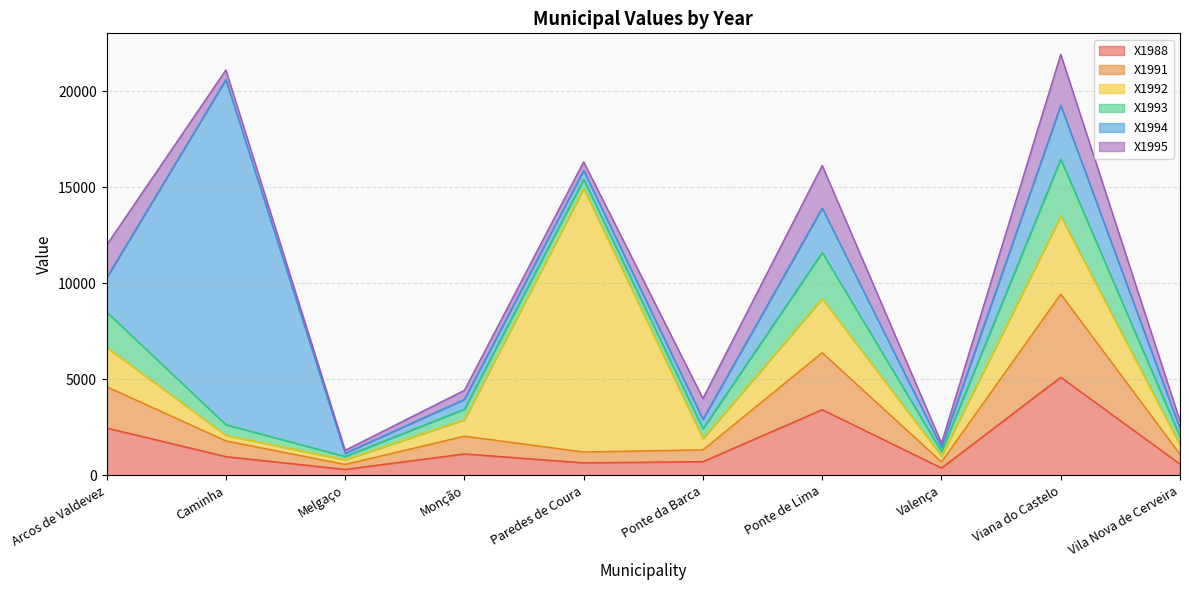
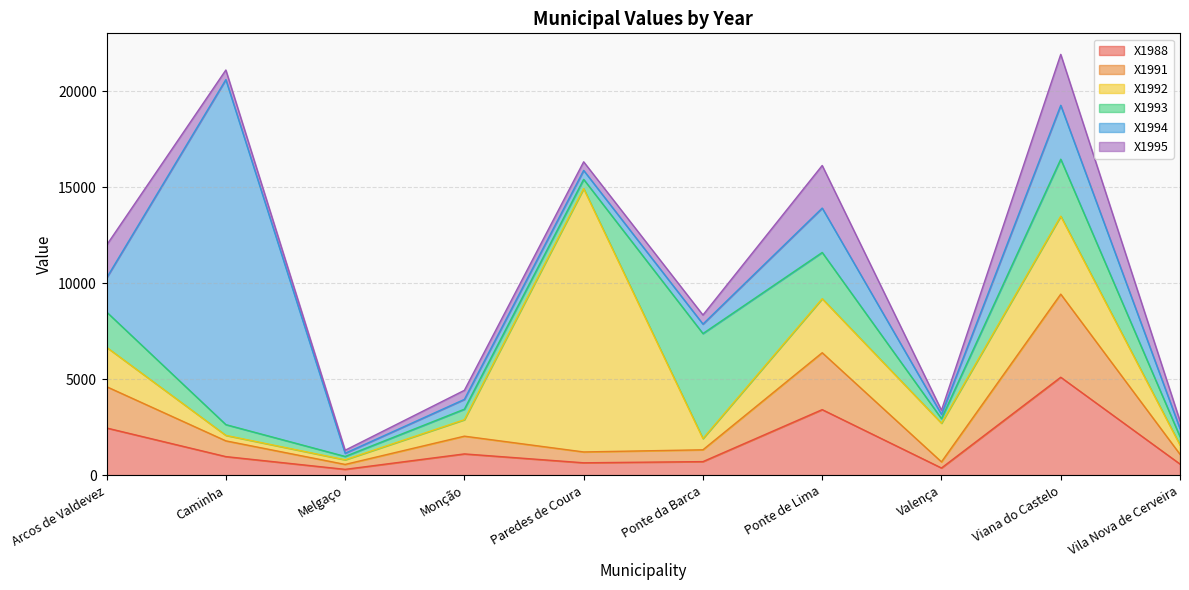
  {
    "X1992": {
      "Arcos de Valdevez": 2100,
      "Caminha": 300,
      "Melgaço": 200,
      "Monção": 900,
      "Paredes de Coura": 13700,
      "Ponte da Barca": 600,
      "Ponte de Lima": 2800,
-     "Valença": 300,
+     "Valença": 2000,
      "Viana do Castelo": 4100,
      "Vila Nova de Cerveira": 500
    },
    "X1993": {
      "Arcos de Valdevez": 1800,
      "Caminha": 600,
      "Melgaço": 200,
      "Monção": 500,
      "Paredes de Coura": 500,
-     "Ponte da Barca": 500,
+     "Ponte da Barca": 5500,
      "Ponte de Lima": 2400,
      "Valença": 200,
      "Viana do Castelo": 3000,
      "Vila Nova de Cerveira": 400
    },
    "X1994": {
      "Arcos de Valdevez": 1800,
      "Caminha": 18000,
      "Melgaço": 200,
      "Monção": 500,
      "Paredes de Coura": 500,
      "Ponte da Barca": 500,
      "Ponte de Lima": 2300,
      "Valença": 200,
      "Viana do Castelo": 2800,
      "Vila Nova de Cerveira": 400
    },
    "X1995": {
      "Arcos de Valdevez": 1700,
      "Caminha": 500,
      "Melgaço": 200,
      "Monção": 500,
      "Paredes de Coura": 400,
-     "Ponte da Barca": 1100,
+     "Ponte da Barca": 500,
      "Ponte de Lima": 2200,
      "Valença": 200,
      "Viana do Castelo": 2700,
      "Vila Nova de Cerveira": 400
    }
  }
